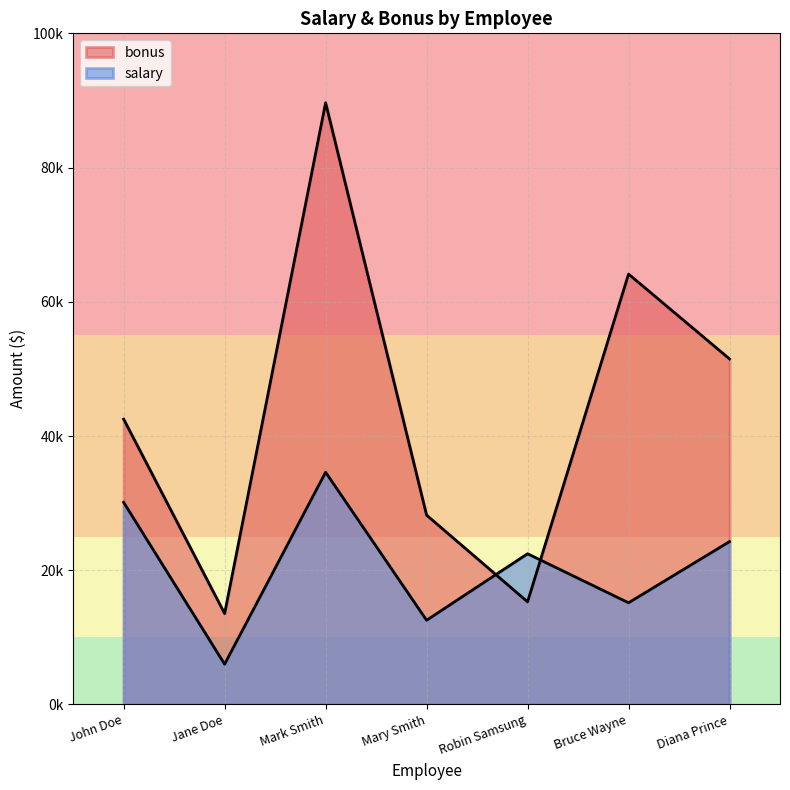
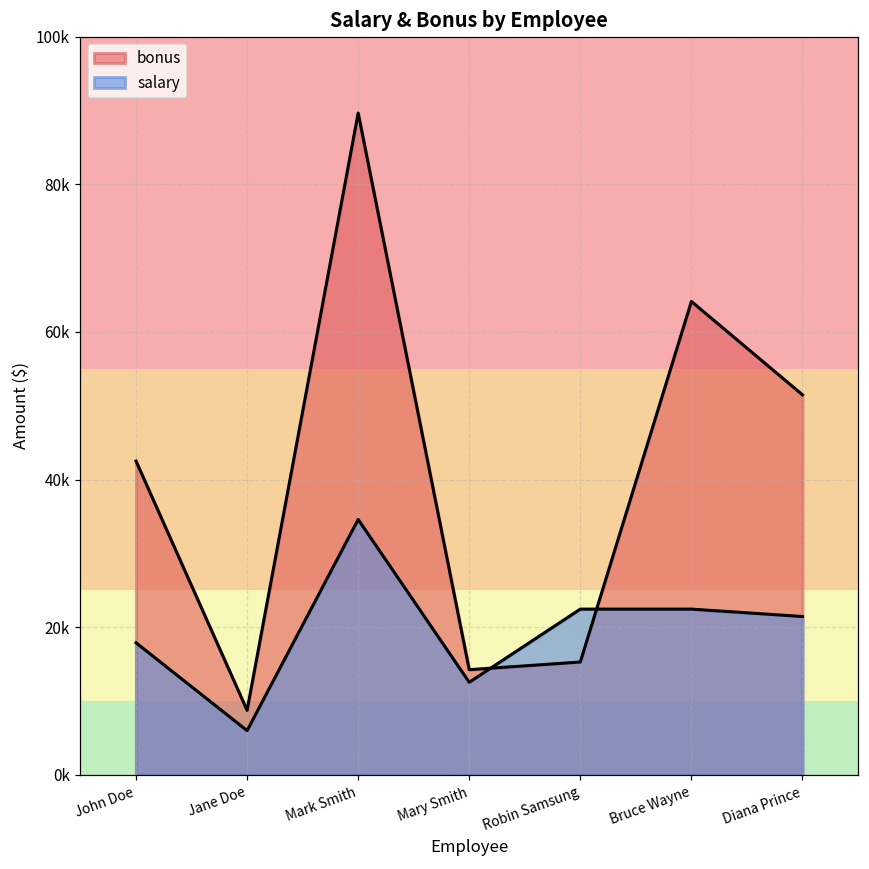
  {
    "bonus": {
      "John Doe": 43000,
-     "Jane Doe": 14000,
+     "Jane Doe": 9000,
      "Mark Smith": 90000,
-     "Mary Smith": 28000,
+     "Mary Smith": 14000,
      "Robin Samsung": 15000,
      "Bruce Wayne": 64000,
      "Diana Prince": 51000
    },
    "salary": {
-     "John Doe": 30000,
+     "John Doe": 18000,
      "Jane Doe": 6000,
      "Mark Smith": 35000,
      "Mary Smith": 13000,
      "Robin Samsung": 22000,
-     "Bruce Wayne": 15000,
-     "Diana Prince": 24000
+     "Bruce Wayne": 22000,
+     "Diana Prince": 21000
    }
  }
